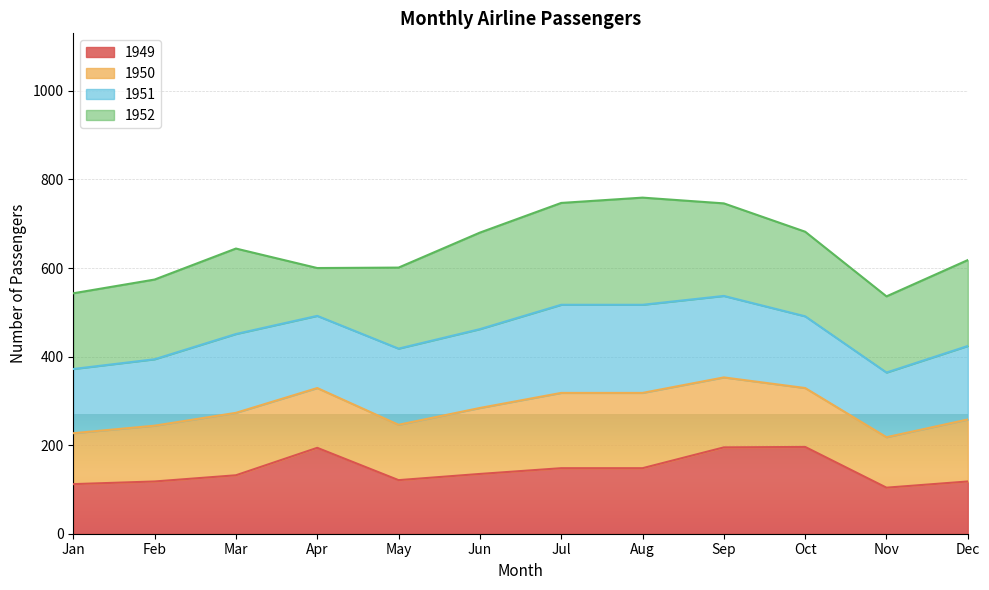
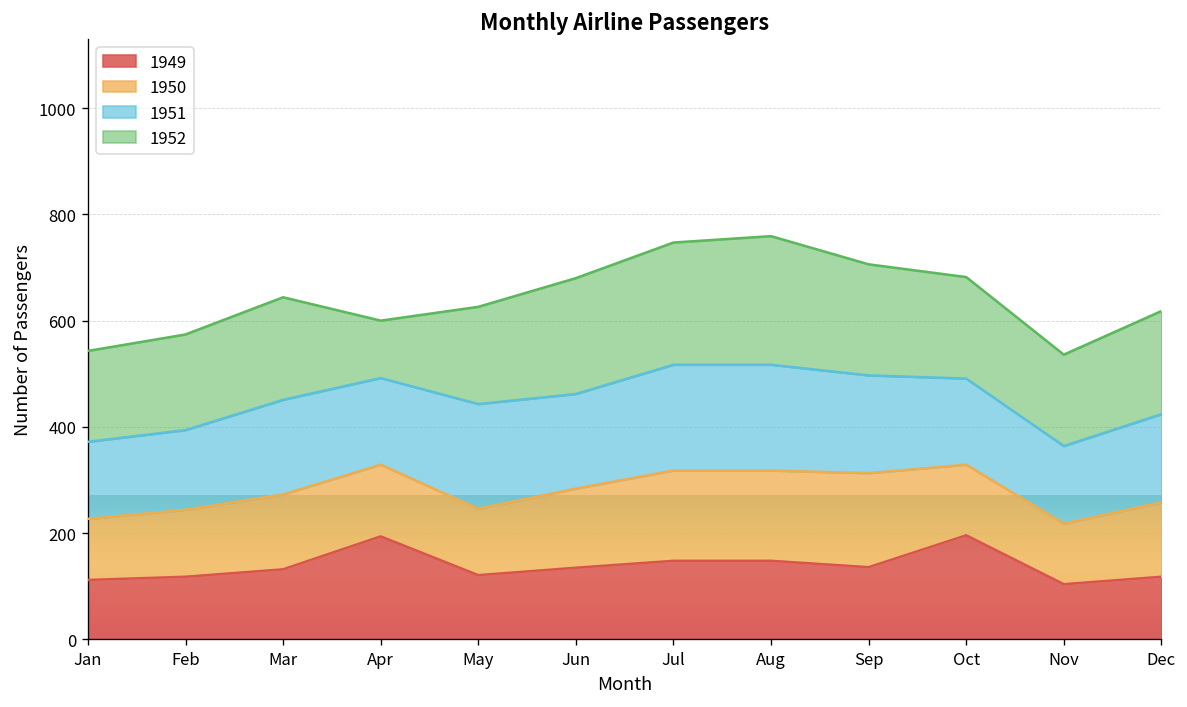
  {
    "1949": {
      "Jan": 110,
      "Feb": 120,
      "Mar": 130,
      "Apr": 190,
      "May": 120,
      "Jun": 140,
      "Jul": 150,
      "Aug": 150,
-     "Sep": 200,
+     "Sep": 140,
      "Oct": 200,
      "Nov": 100,
      "Dec": 120
    },
    "1950": {
      "Jan": 120,
      "Feb": 130,
      "Mar": 140,
      "Apr": 140,
      "May": 130,
      "Jun": 150,
      "Jul": 170,
      "Aug": 170,
-     "Sep": 160,
+     "Sep": 180,
      "Oct": 130,
      "Nov": 110,
      "Dec": 140
    },
    "1951": {
      "Jan": 150,
      "Feb": 150,
      "Mar": 180,
      "Apr": 160,
-     "May": 170,
+     "May": 200,
      "Jun": 180,
      "Jul": 200,
      "Aug": 200,
      "Sep": 180,
      "Oct": 160,
      "Nov": 150,
      "Dec": 170
    },
    "1952": {
      "Jan": 170,
      "Feb": 180,
      "Mar": 190,
      "Apr": 110,
      "May": 180,
      "Jun": 220,
      "Jul": 230,
      "Aug": 240,
      "Sep": 210,
      "Oct": 190,
      "Nov": 170,
      "Dec": 190
    }
  }
